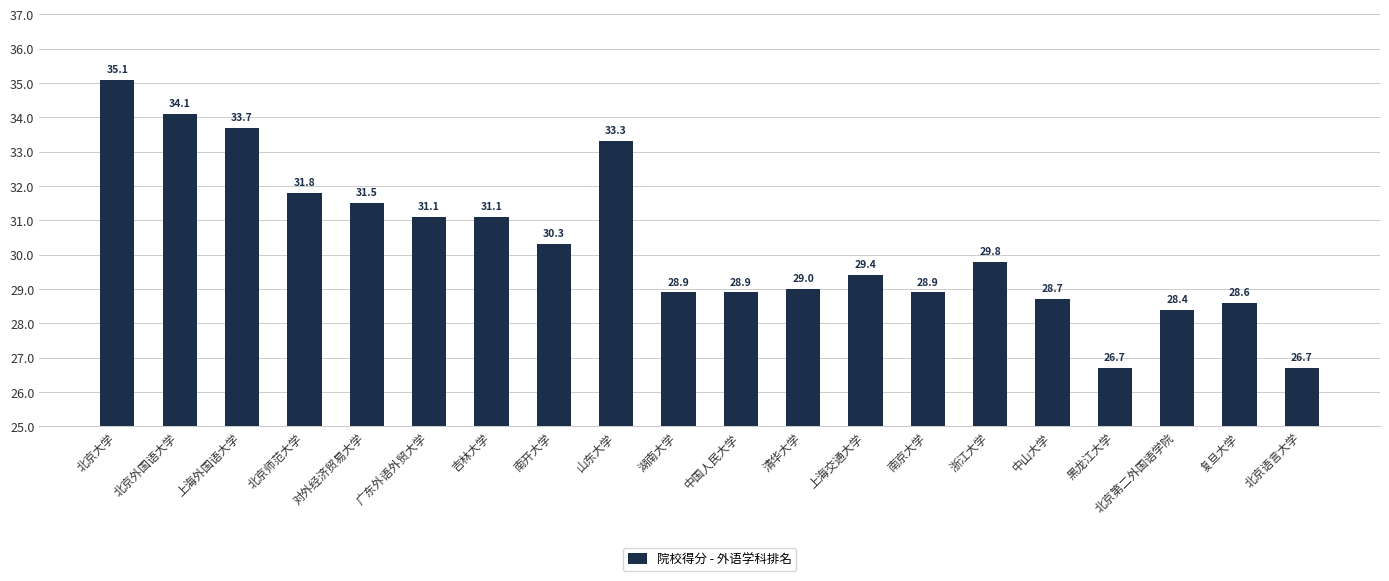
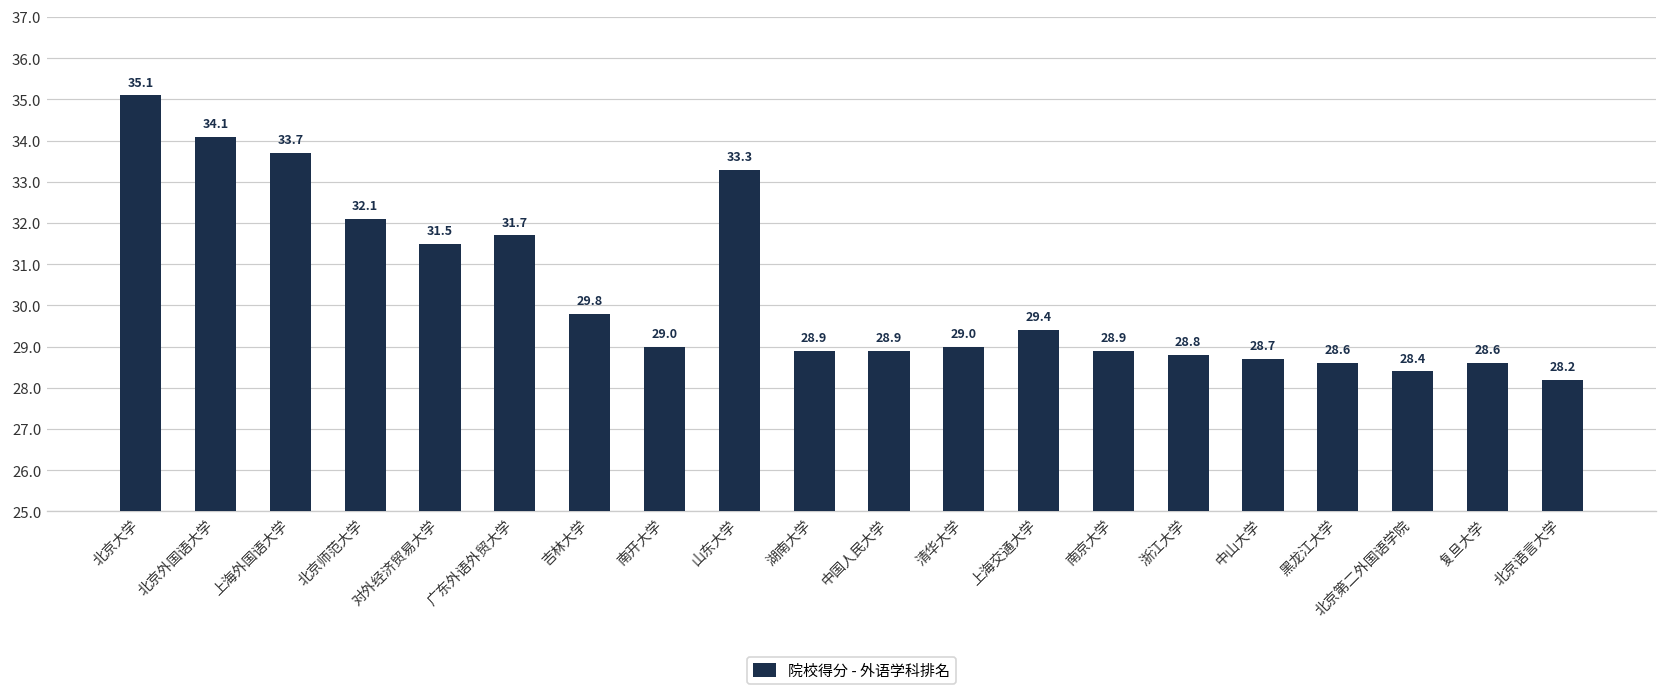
  {
    "北京大学": 35.1,
    "北京外国语大学": 34.1,
    "上海外国语大学": 33.7,
-   "北京师范大学": 31.8,
+   "北京师范大学": 32.1,
    "对外经济贸易大学": 31.5,
-   "广东外语外贸大学": 31.1,
-   "吉林大学": 31.1,
-   "南开大学": 30.3,
+   "广东外语外贸大学": 31.7,
+   "吉林大学": 29.8,
+   "南开大学": 29.0,
    "山东大学": 33.3,
    "湖南大学": 28.9,
    "中国人民大学": 28.9,
    "清华大学": 29.0,
    "上海交通大学": 29.4,
    "南京大学": 28.9,
-   "浙江大学": 29.8,
+   "浙江大学": 28.8,
    "中山大学": 28.7,
-   "黑龙江大学": 26.7,
+   "黑龙江大学": 28.6,
    "北京第二外国语学院": 28.4,
    "复旦大学": 28.6,
-   "北京语言大学": 26.7
+   "北京语言大学": 28.2
  }
